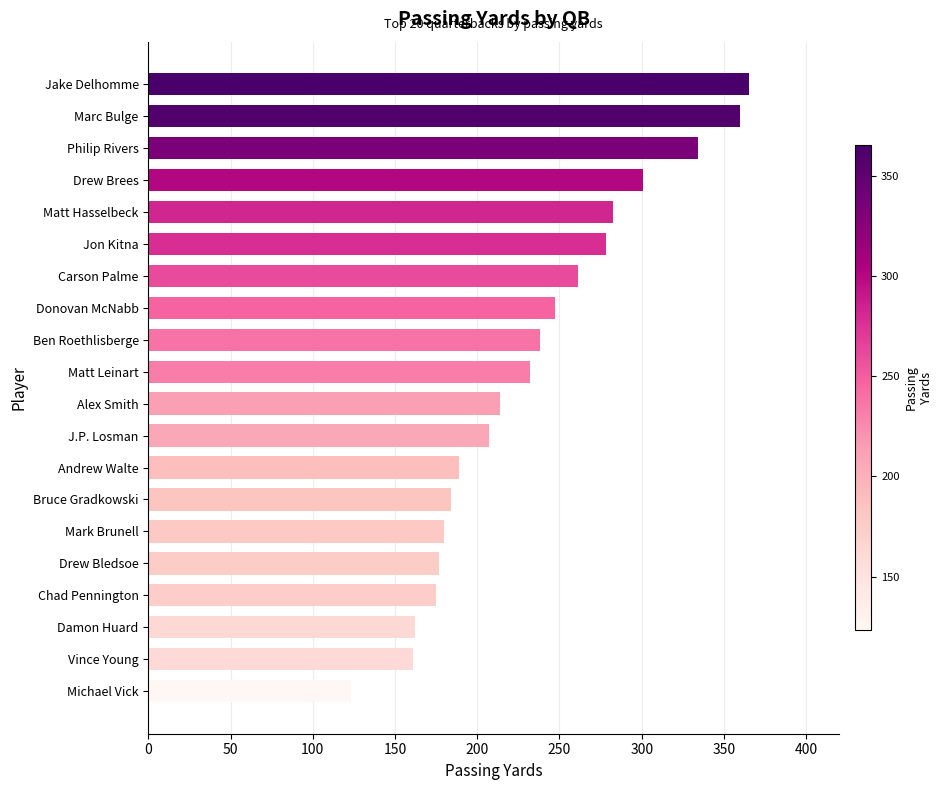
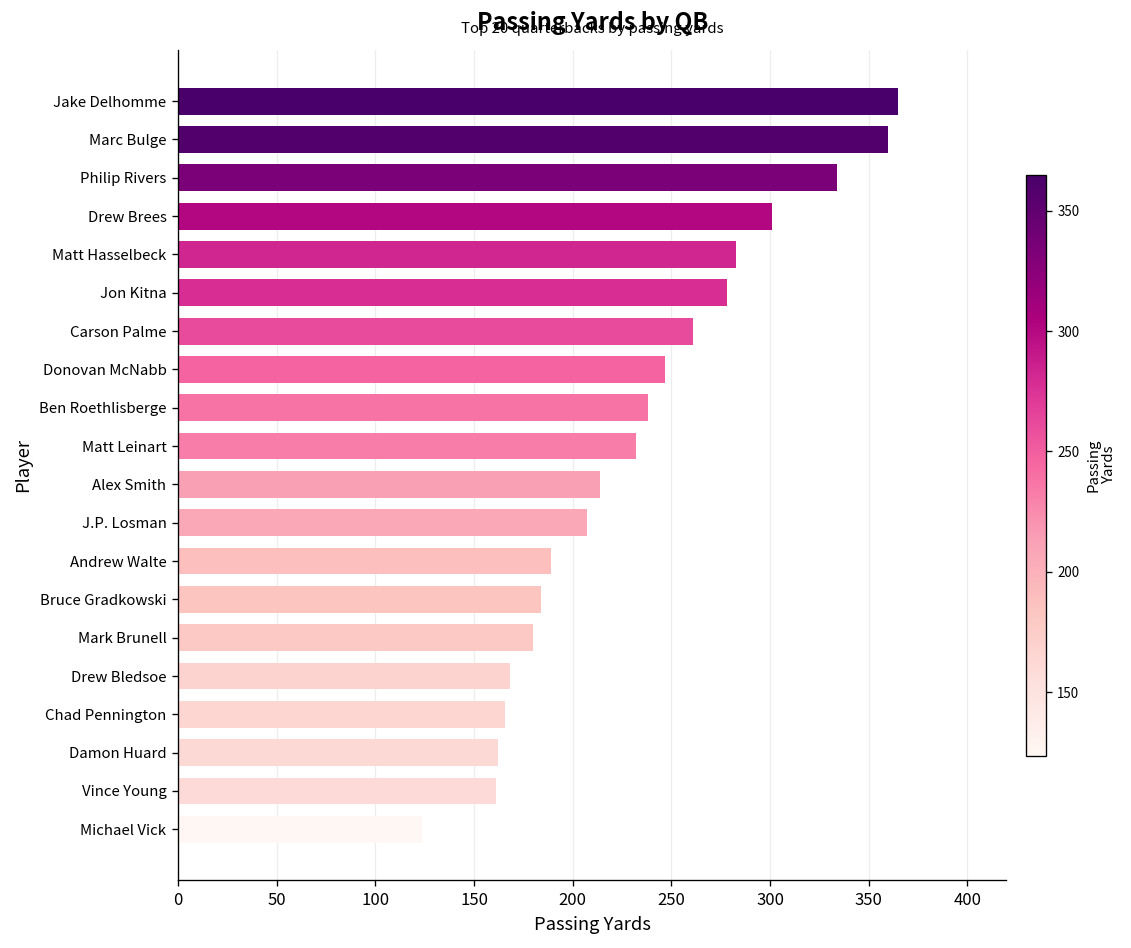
  {
    "Jake Delhomme": 365,
    "Marc Bulge": 360,
    "Philip Rivers": 334,
    "Drew Brees": 301,
    "Matt Hasselbeck": 283,
    "Jon Kitna": 278,
    "Carson Palme": 261,
    "Donovan McNabb": 247,
    "Ben Roethlisberge": 238,
    "Matt Leinart": 232,
    "Alex Smith": 214,
    "J.P. Losman": 207,
    "Andrew Walte": 189,
    "Bruce Gradkowski": 184,
    "Mark Brunell": 180,
-   "Drew Bledsoe": 177,
-   "Chad Pennington": 175,
+   "Drew Bledsoe": 168,
+   "Chad Pennington": 166,
    "Damon Huard": 162,
    "Vince Young": 161,
    "Michael Vick": 124
  }
